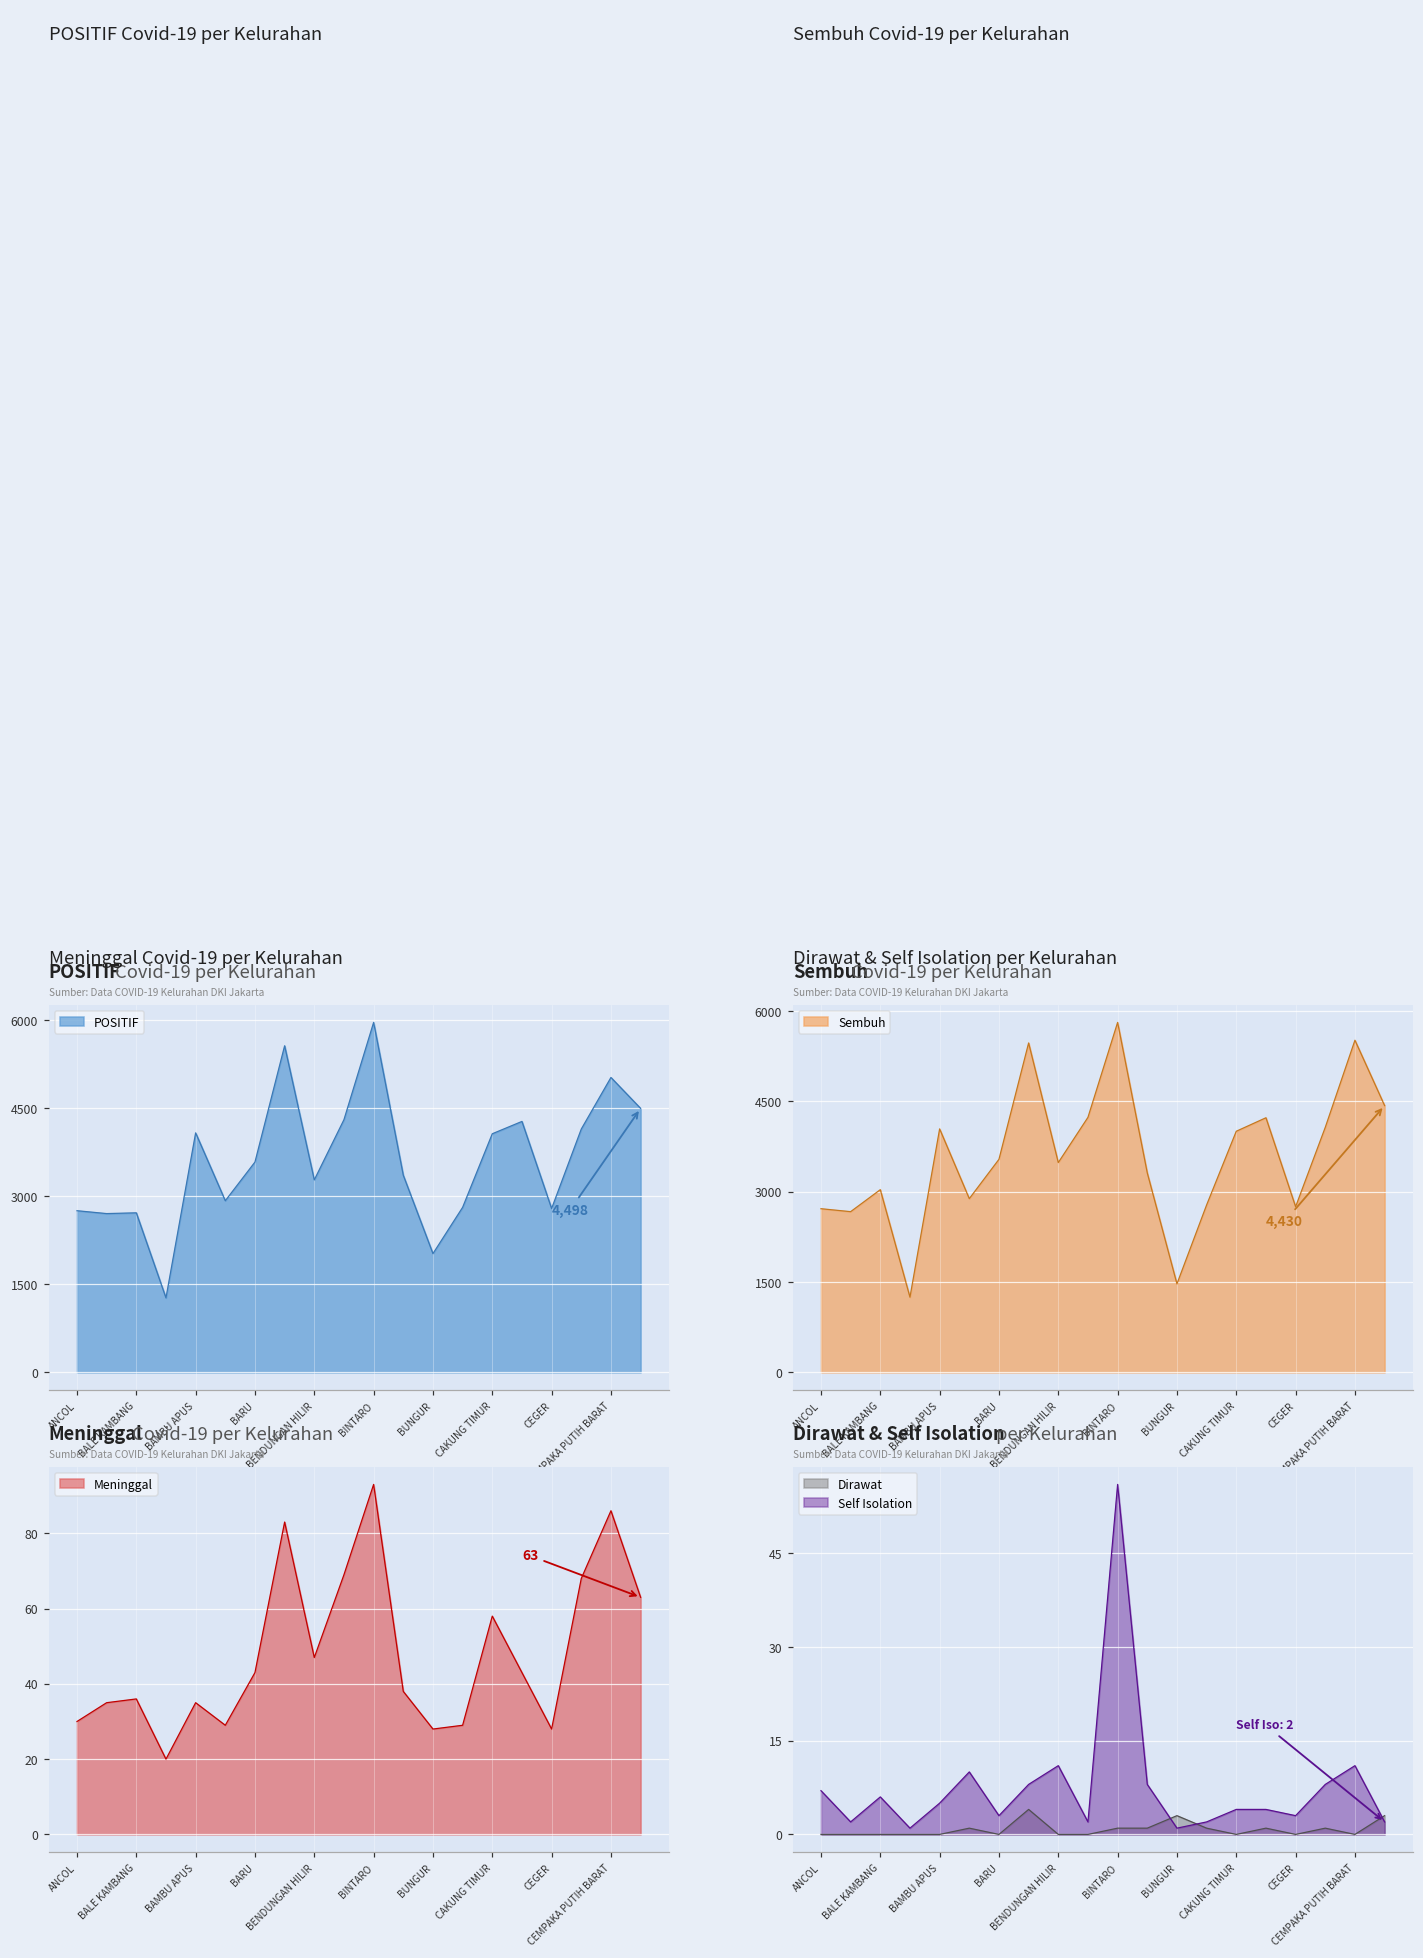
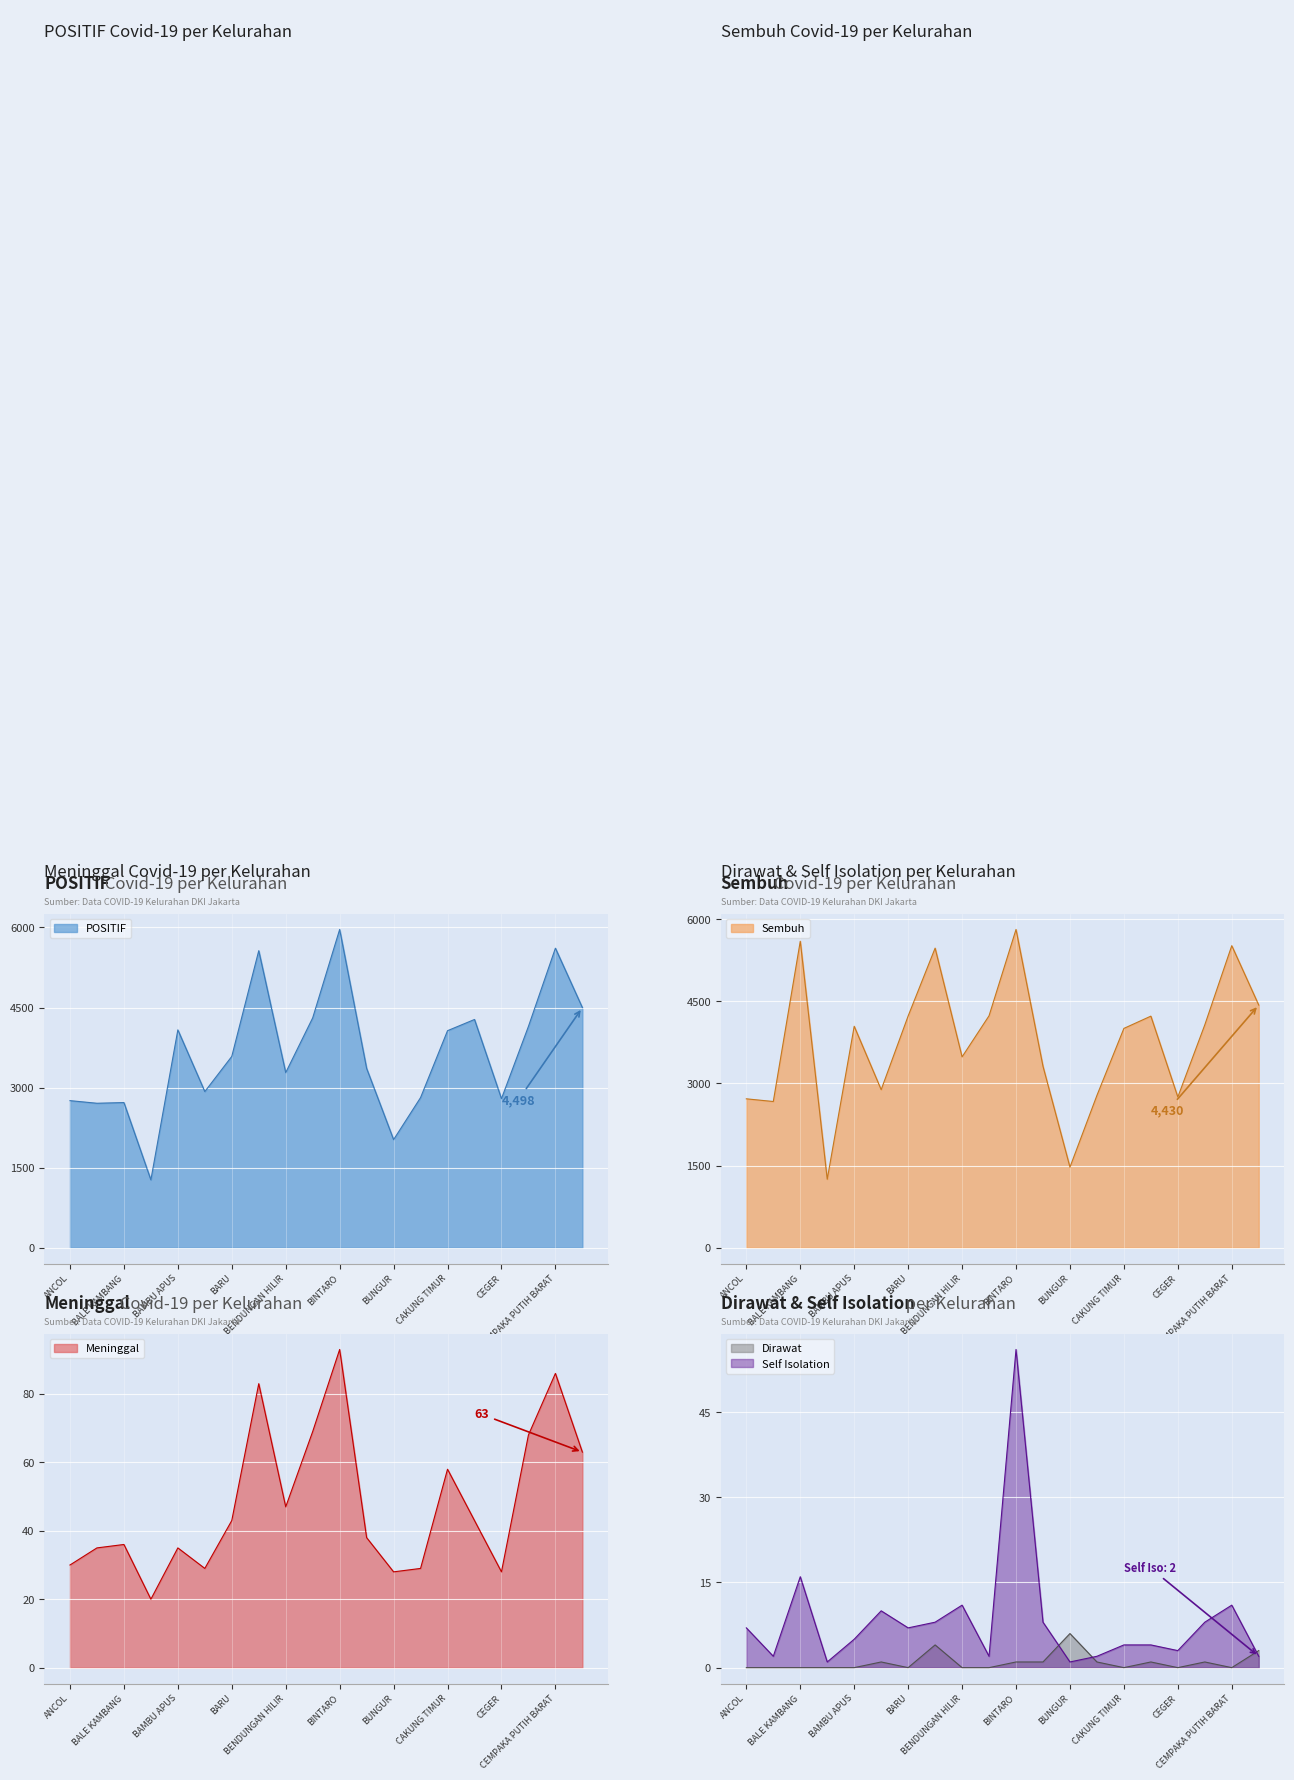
  {
    "POSITIF Covid-19 per Kelurahan": {
      "ANCOL": 2800,
      "BALE KAMBANG": 2700,
      "BAMBU APUS": 4100,
      "BARU": 3600,
      "BENDUNGAN HILIR": 3300,
      "BINTARO": 6000,
      "BUNGUR": 2000,
      "CAKUNG TIMUR": 4100,
-     "CEMPAKA PUTIH BARAT": 5000
+     "CEMPAKA PUTIH BARAT": 5600
    },
    "Sembuh Covid-19 per Kelurahan": {
      "ANCOL": 2700,
-     "BALE KAMBANG": 3000,
+     "BALE KAMBANG": 5600,
      "BAMBU APUS": 4000,
-     "BARU": 3500,
+     "BARU": 4200,
      "BENDUNGAN HILIR": 3500,
      "BINTARO": 5800,
      "BUNGUR": 1500,
      "CAKUNG TIMUR": 4000,
      "CEMPAKA PUTIH BARAT": 5500
    },
    "Meninggal Covid-19 per Kelurahan": {
      "ANCOL": 30,
      "BALE KAMBANG": 36,
      "BAMBU APUS": 35,
      "BARU": 43,
      "BENDUNGAN HILIR": 47,
      "BINTARO": 93,
      "BUNGUR": 28,
      "CAKUNG TIMUR": 58,
      "CEGER": 28,
      "CEMPAKA PUTIH BARAT": 86
    },
    "Dirawat & Self Isolation per Kelurahan": {
      "Dirawat": {
        "ANCOL": 0,
        "BALE KAMBANG": 0,
        "BAMBU APUS": 0,
        "BARU": 0,
        "BENDUNGAN HILIR": 0,
        "BINTARO": 1,
-       "BUNGUR": 3,
+       "BUNGUR": 6,
        "CAKUNG TIMUR": 0,
        "CEGER": 0,
        "CEMPAKA PUTIH BARAT": 0
      },
      "Self Isolation": {
        "ANCOL": 7,
-       "BALE KAMBANG": 6,
+       "BALE KAMBANG": 16,
        "BAMBU APUS": 5,
-       "BARU": 3,
+       "BARU": 7,
        "BENDUNGAN HILIR": 11,
        "BINTARO": 56,
        "BUNGUR": 1
      }
    }
  }
